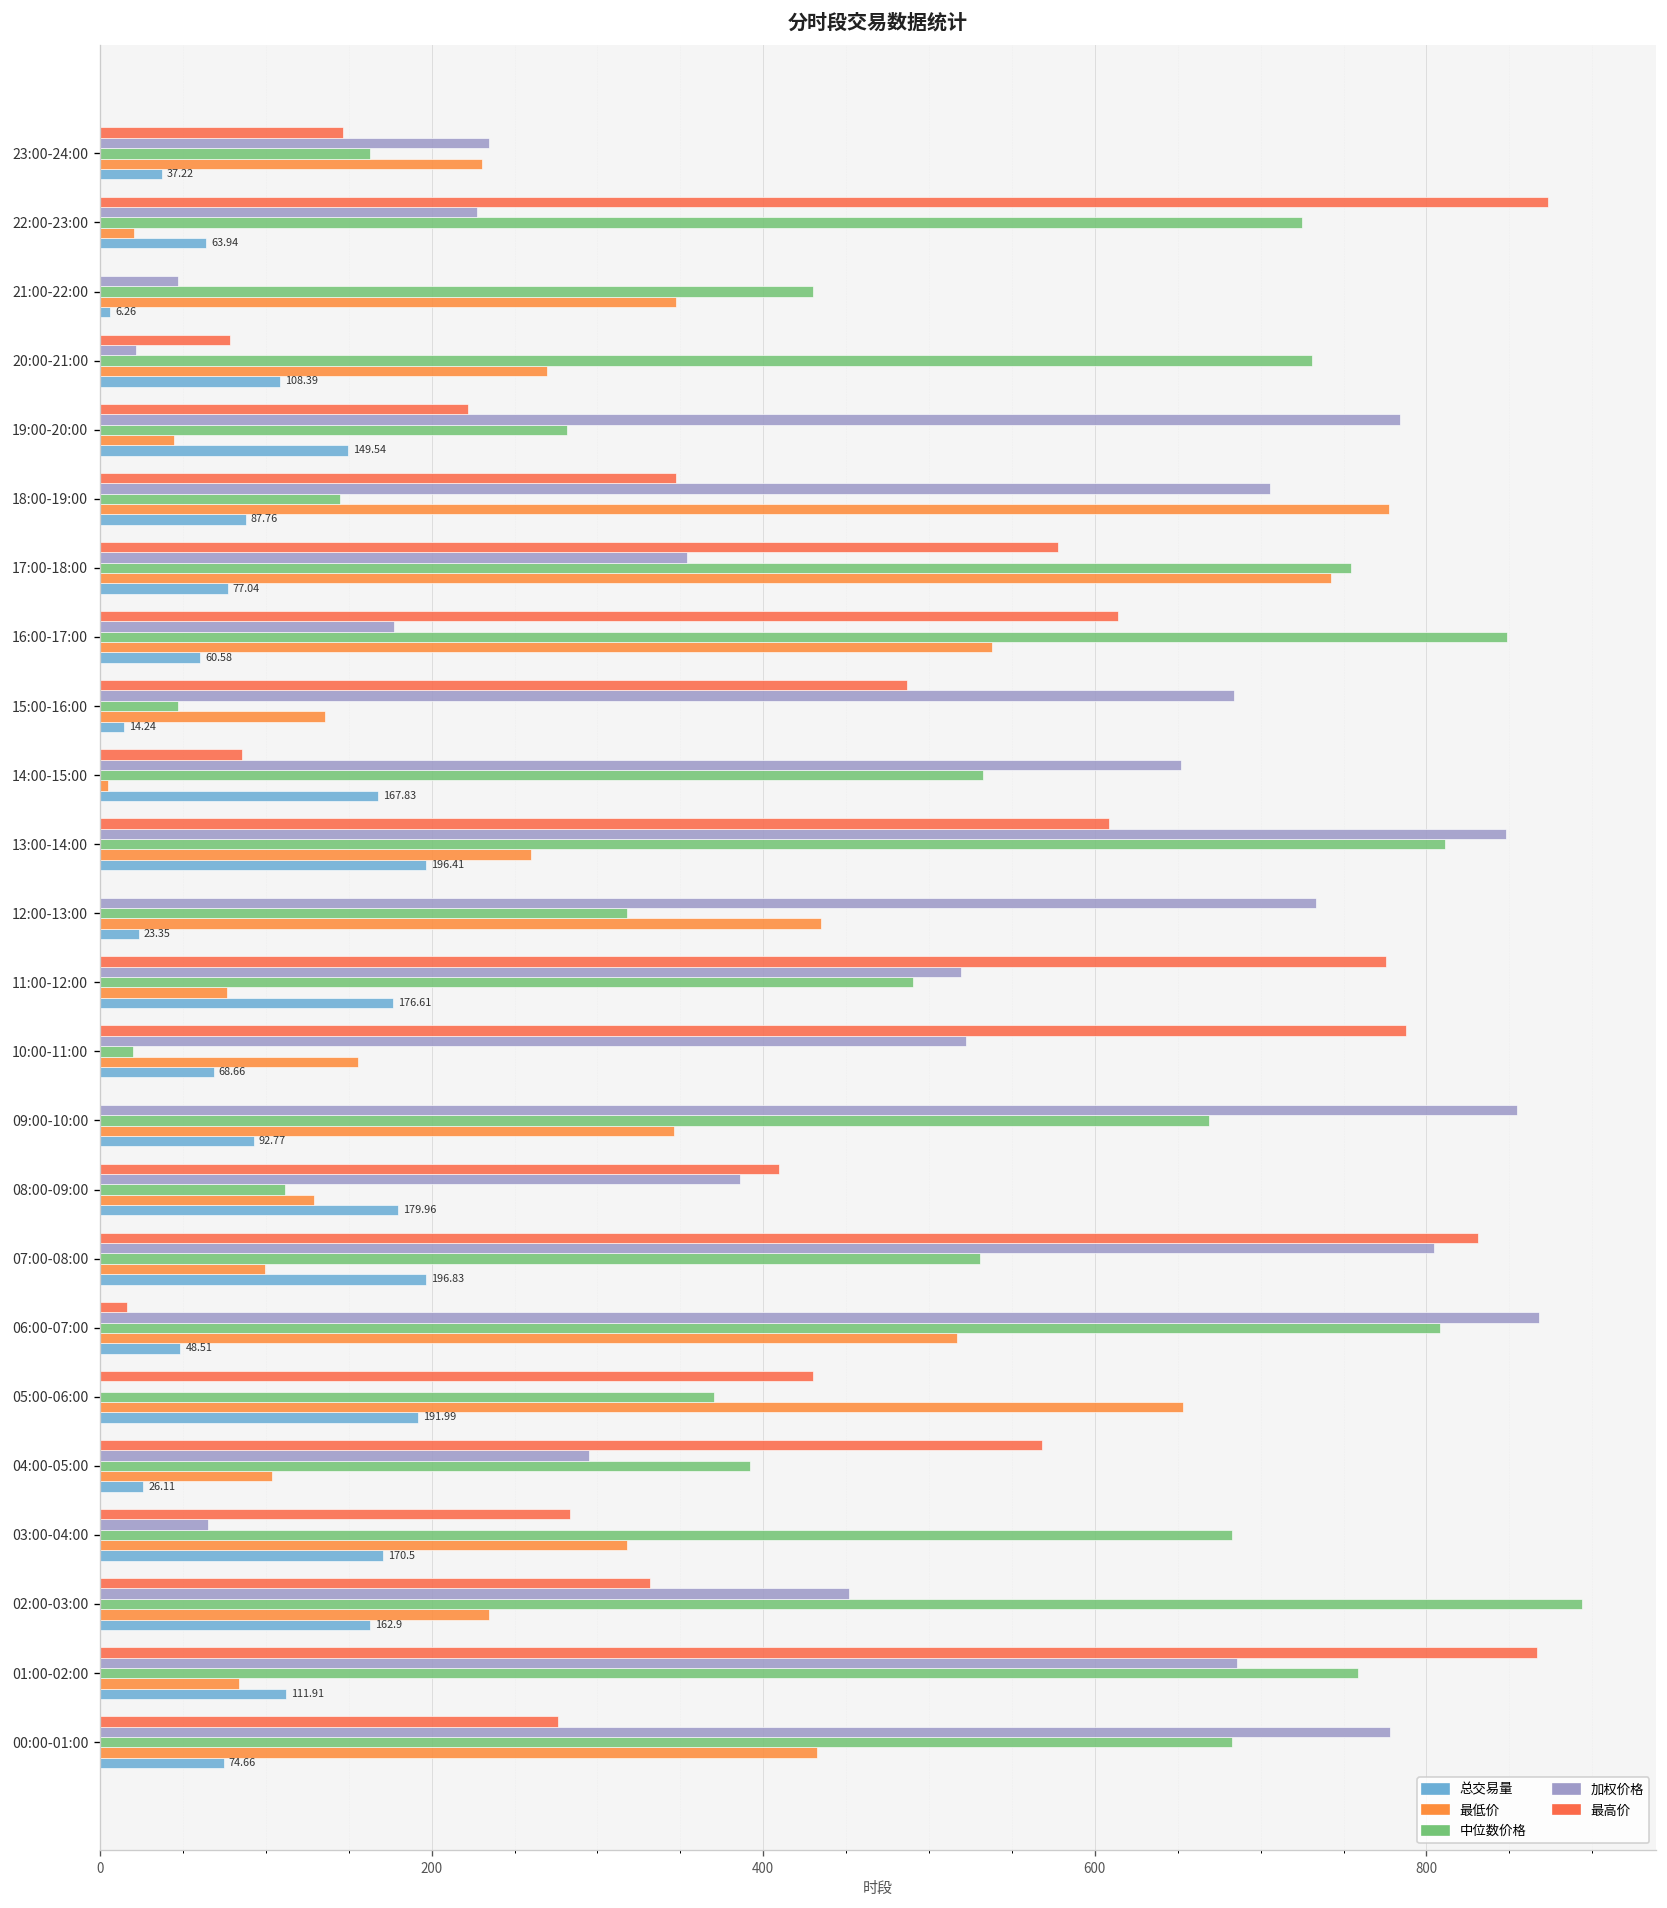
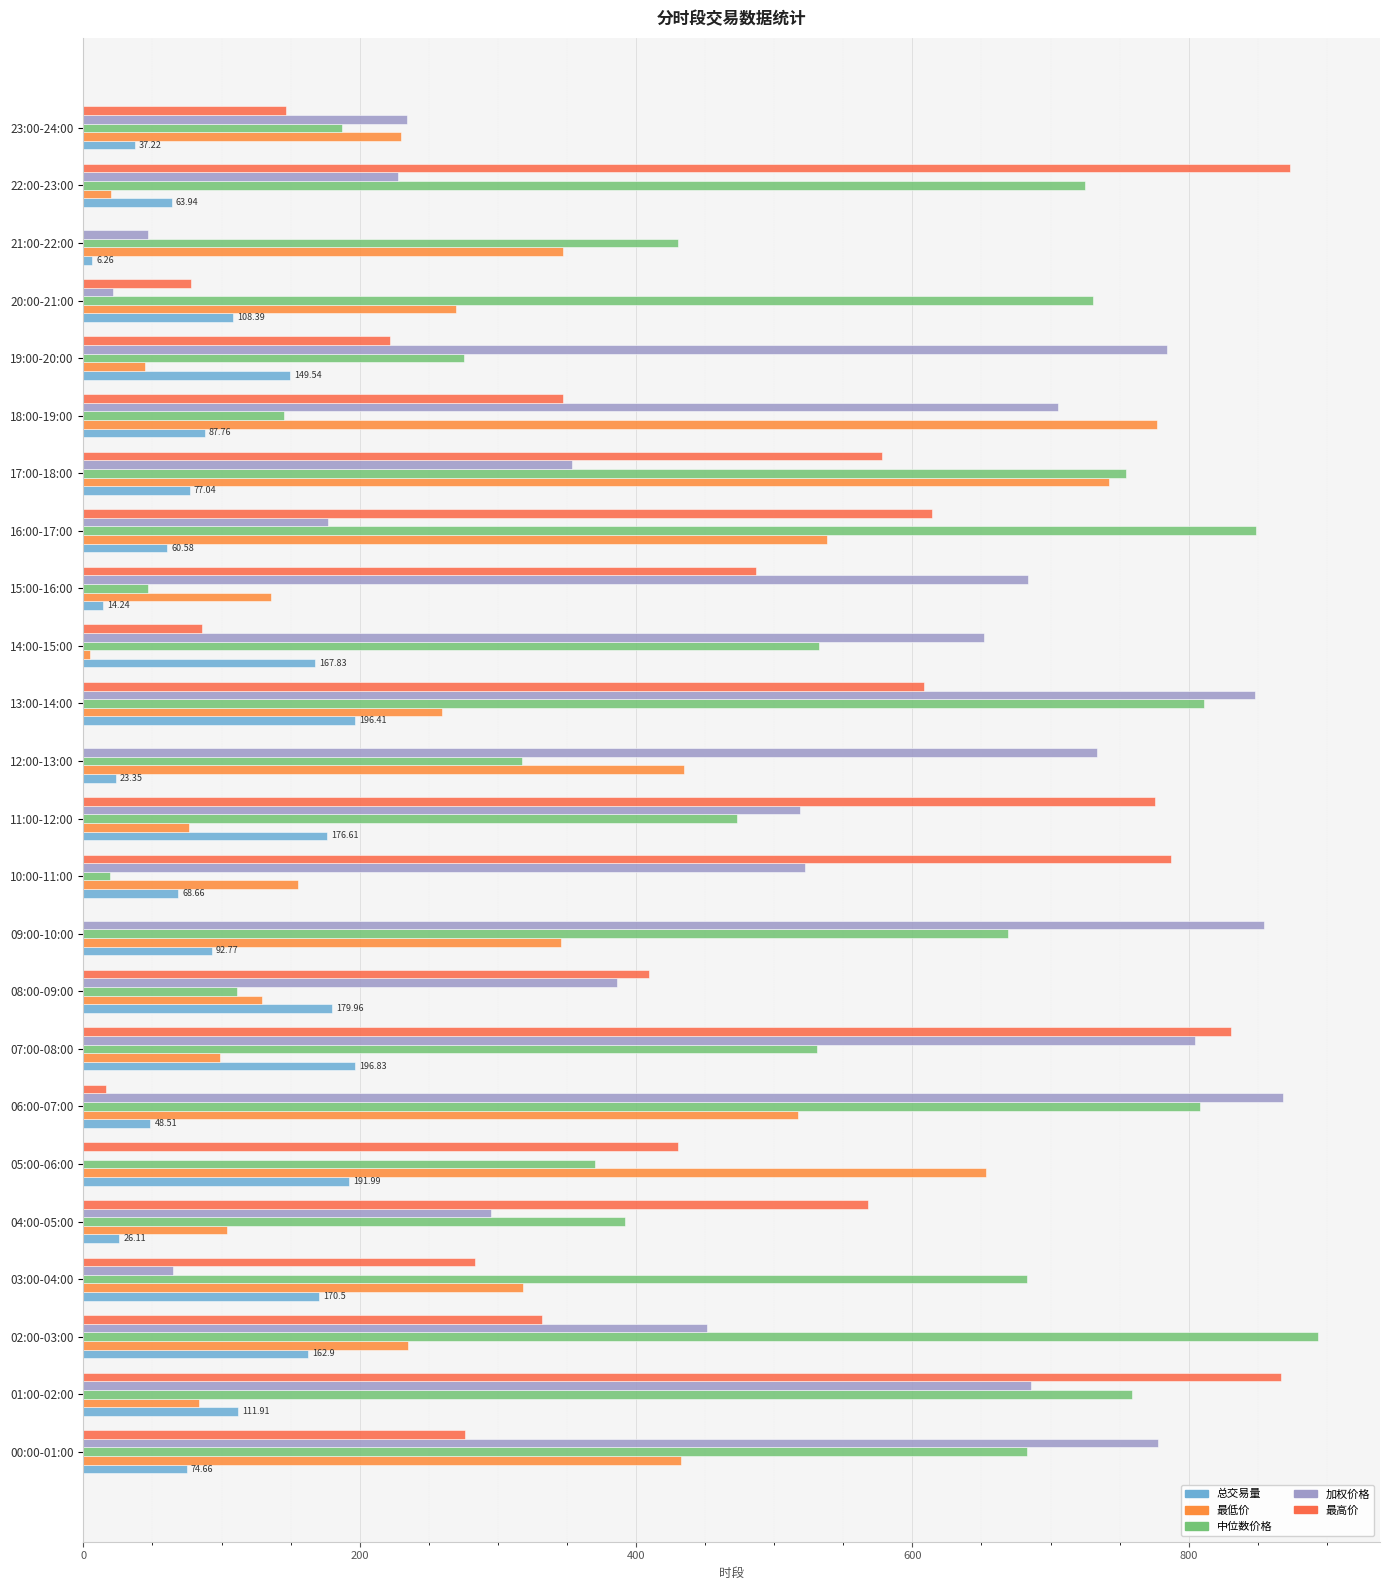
  {
    "中位数价格": {
-     "23:00-24:00": 163,
+     "23:00-24:00": 187,
      "22:00-23:00": 725,
      "21:00-22:00": 430,
      "20:00-21:00": 731,
-     "19:00-20:00": 282,
+     "19:00-20:00": 276,
      "18:00-19:00": 145,
      "17:00-18:00": 755,
      "16:00-17:00": 849,
      "15:00-16:00": 47,
      "14:00-15:00": 532,
      "13:00-14:00": 811,
      "12:00-13:00": 318,
-     "11:00-12:00": 490,
+     "11:00-12:00": 473,
      "10:00-11:00": 20,
      "09:00-10:00": 669,
      "08:00-09:00": 111,
      "07:00-08:00": 531,
      "06:00-07:00": 808,
      "05:00-06:00": 370,
      "04:00-05:00": 392,
      "03:00-04:00": 683,
      "02:00-03:00": 894,
      "01:00-02:00": 759,
      "00:00-01:00": 683
    }
  }
